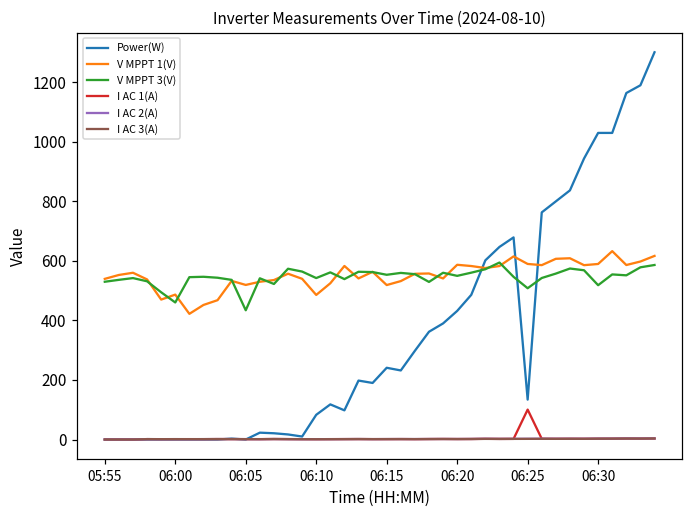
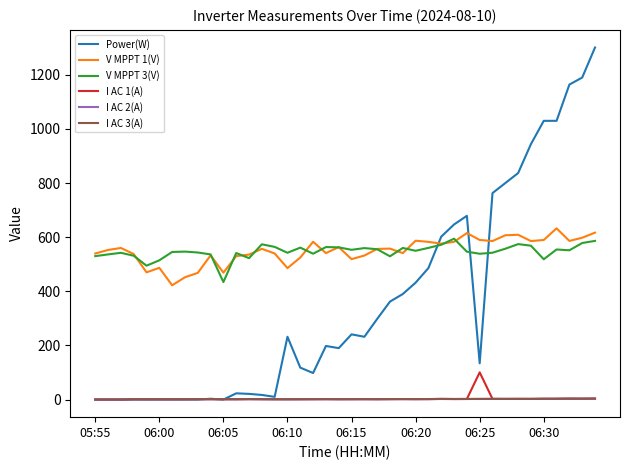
  {
    "Power(W)": {
-     "06:10": 80,
+     "06:10": 230,
      "06:15": 240,
      "06:20": 430,
      "06:25": 130,
      "06:30": 1030
    },
    "V MPPT 1(V)": {
      "05:55": 540,
      "06:00": 490,
-     "06:05": 520,
+     "06:05": 470,
      "06:10": 490,
      "06:15": 520,
      "06:20": 590,
      "06:25": 590,
      "06:30": 590
    },
    "V MPPT 3(V)": {
      "05:55": 530,
-     "06:00": 460,
+     "06:00": 510,
      "06:05": 430,
      "06:10": 540,
      "06:15": 550,
      "06:20": 550,
-     "06:25": 510,
+     "06:25": 540,
      "06:30": 520
    },
    "I AC 1(A)": {
      "06:25": 100
    },
    "I AC 3(A)": {
      "06:25": 0
    }
  }
